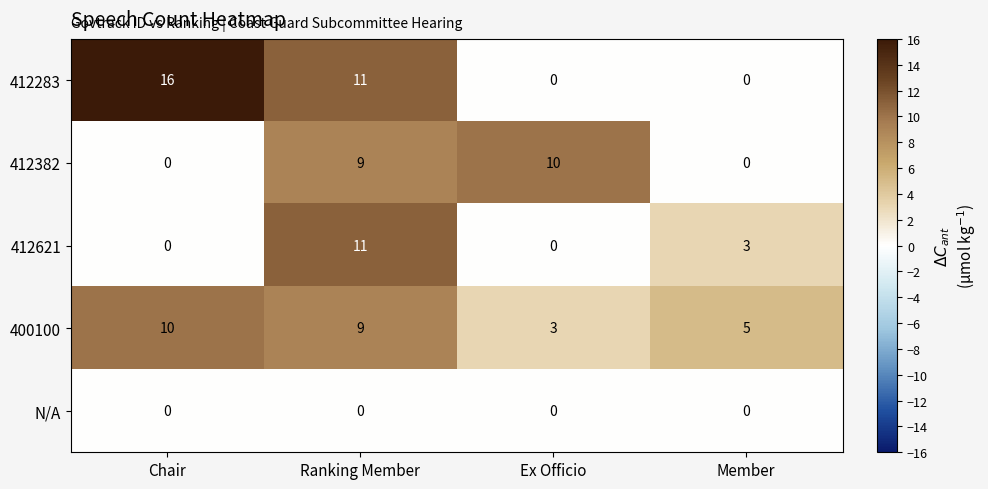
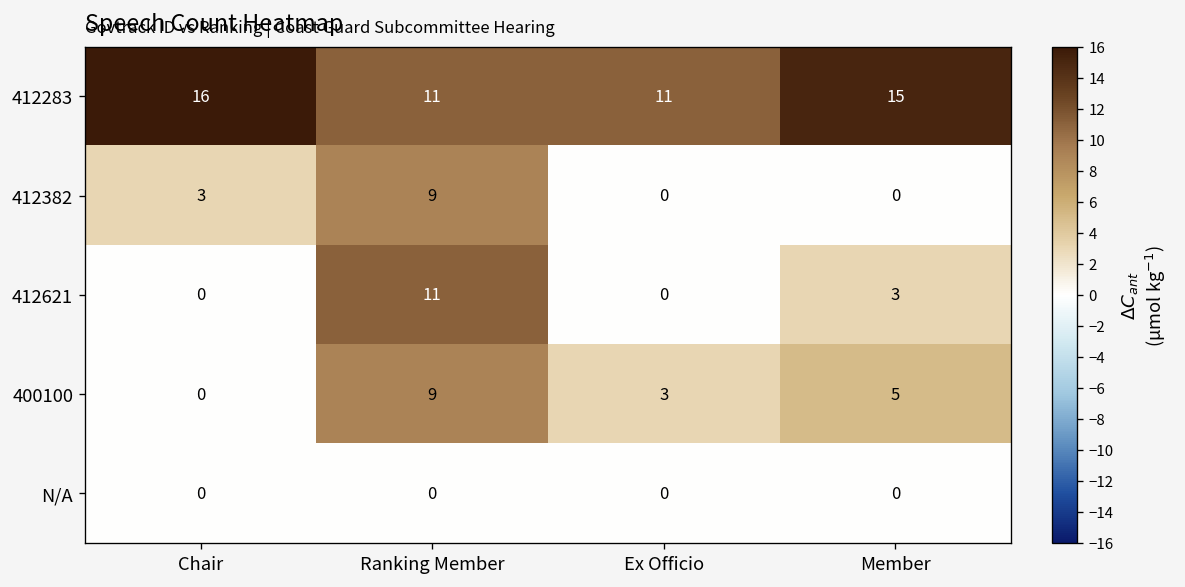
  {
    "412283": {
      "Chair": 16,
      "Ranking Member": 11,
-     "Ex Officio": 0,
-     "Member": 0
+     "Ex Officio": 11,
+     "Member": 15
    },
    "412382": {
-     "Chair": 0,
+     "Chair": 3,
      "Ranking Member": 9,
-     "Ex Officio": 10,
+     "Ex Officio": 0,
      "Member": 0
    },
    "412621": {
      "Chair": 0,
      "Ranking Member": 11,
      "Ex Officio": 0,
      "Member": 3
    },
    "400100": {
-     "Chair": 10,
+     "Chair": 0,
      "Ranking Member": 9,
      "Ex Officio": 3,
      "Member": 5
    },
    "N/A": {
      "Chair": 0,
      "Ranking Member": 0,
      "Ex Officio": 0,
      "Member": 0
    }
  }
